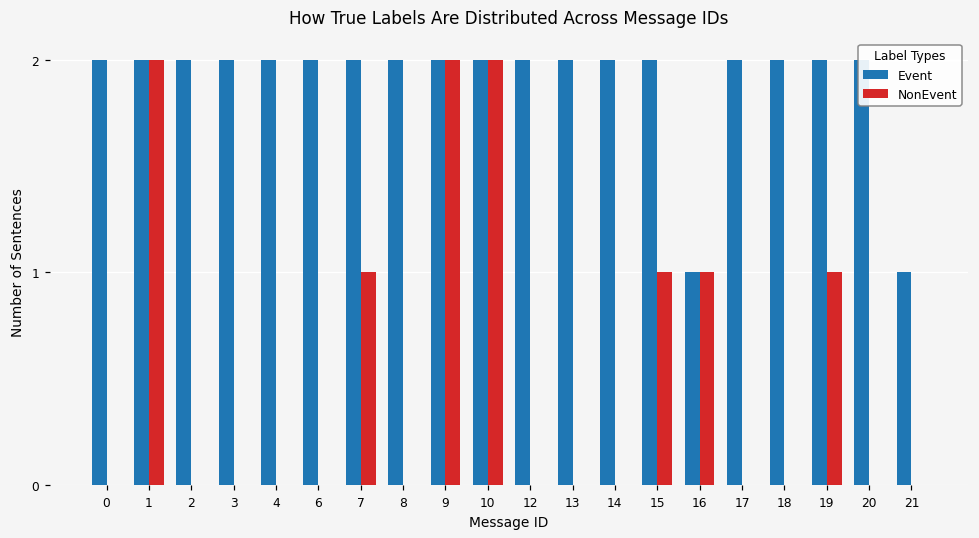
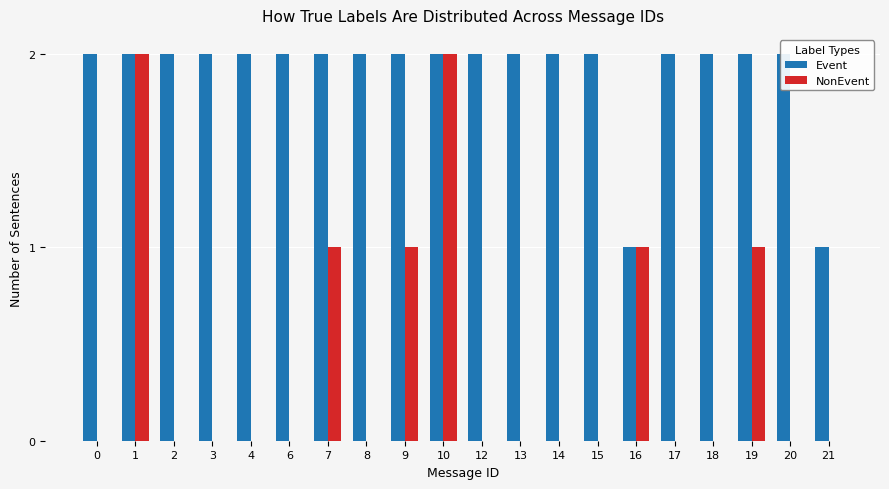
  {
    "Event": {
      "0": 2,
      "1": 2,
      "2": 2,
      "3": 2,
      "4": 2,
      "6": 2,
      "7": 2,
      "8": 2,
      "9": 2,
      "10": 2,
      "12": 2,
      "13": 2,
      "14": 2,
      "15": 2,
      "16": 1,
      "17": 2,
      "18": 2,
      "19": 2,
      "21": 1
    },
    "NonEvent": {
      "0": 0,
      "1": 2,
      "2": 0,
      "3": 0,
      "4": 0,
      "6": 0,
      "7": 1,
      "8": 0,
-     "9": 2,
+     "9": 1,
      "10": 2,
      "12": 0,
      "13": 0,
      "14": 0,
-     "15": 1,
+     "15": 0,
      "16": 1,
      "17": 0,
      "18": 0,
      "19": 1,
      "20": 0,
      "21": 0
    }
  }
